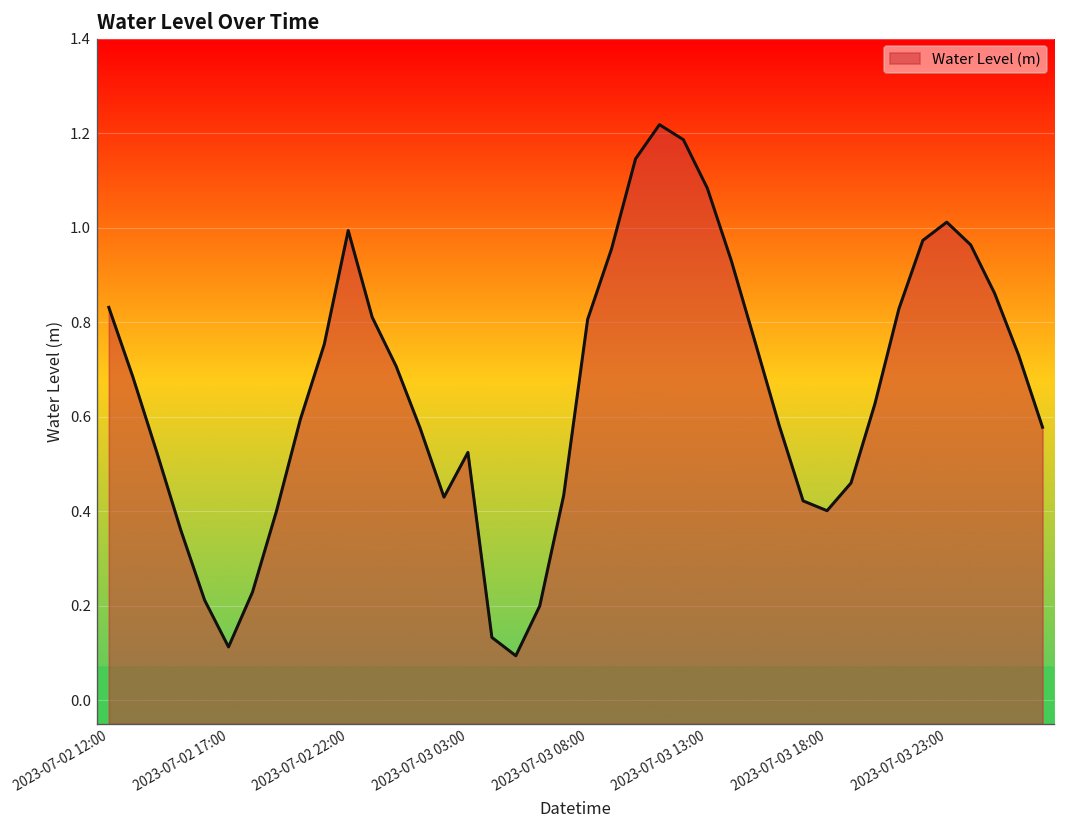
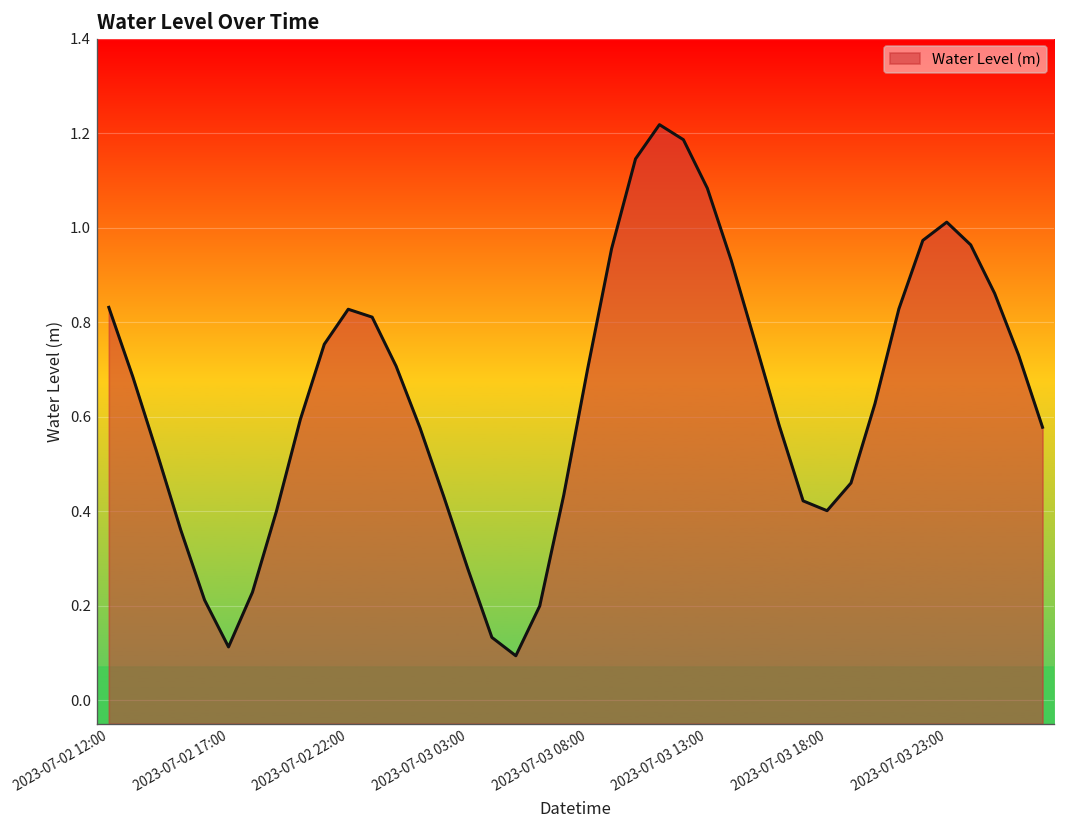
  {
    "2023-07-02 12:00": 0.83,
    "2023-07-02 17:00": 0.11,
-   "2023-07-02 22:00": 0.99,
-   "2023-07-03 03:00": 0.52,
-   "2023-07-03 08:00": 0.81,
+   "2023-07-02 22:00": 0.83,
+   "2023-07-03 03:00": 0.28,
+   "2023-07-03 08:00": 0.70,
    "2023-07-03 13:00": 1.08,
    "2023-07-03 18:00": 0.40,
    "2023-07-03 23:00": 1.01
  }
